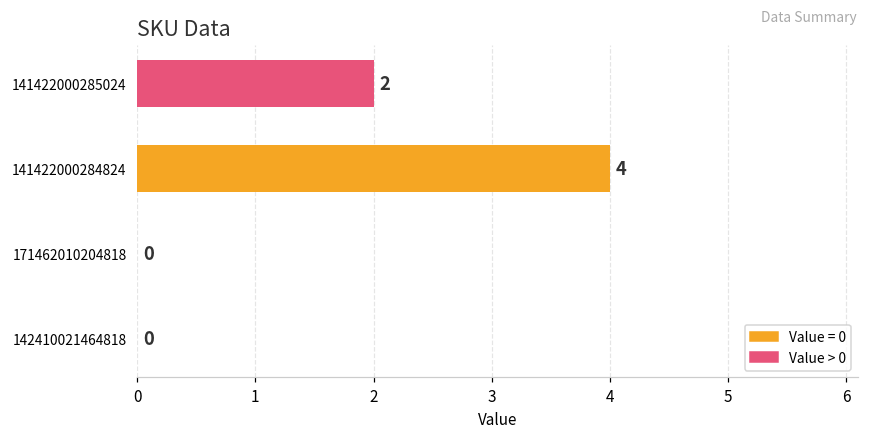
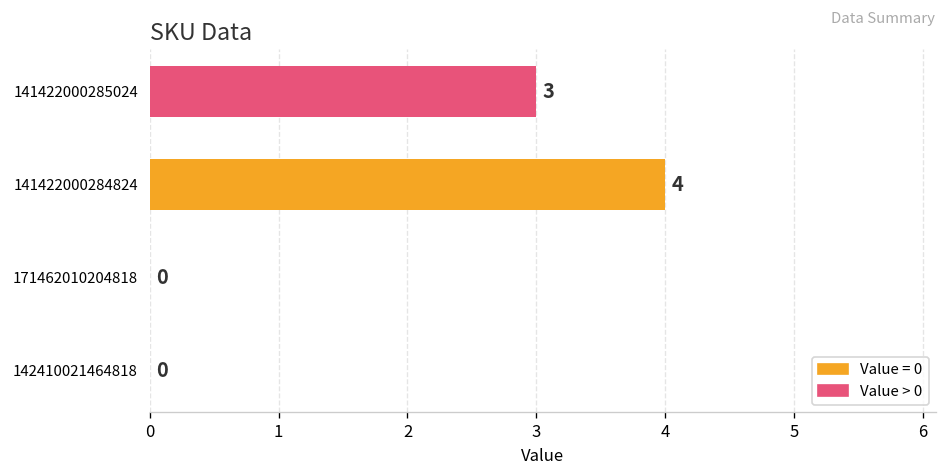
  {
-   "141422000285024": 2,
+   "141422000285024": 3,
    "141422000284824": 4,
    "171462010204818": 0,
    "142410021464818": 0
  }
